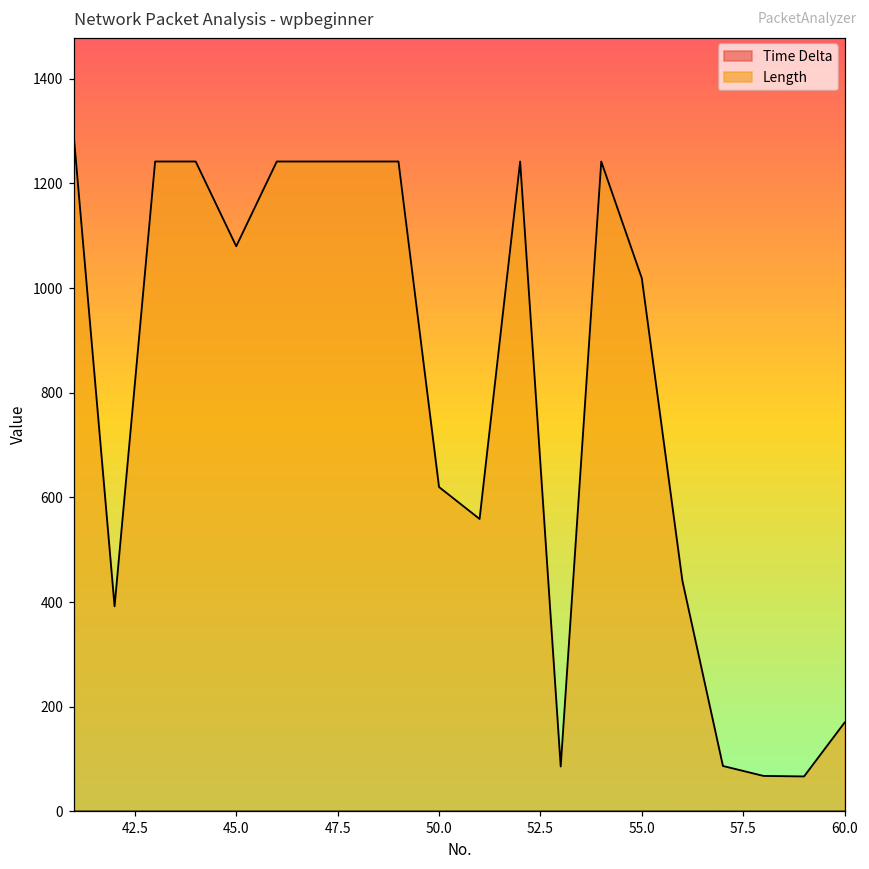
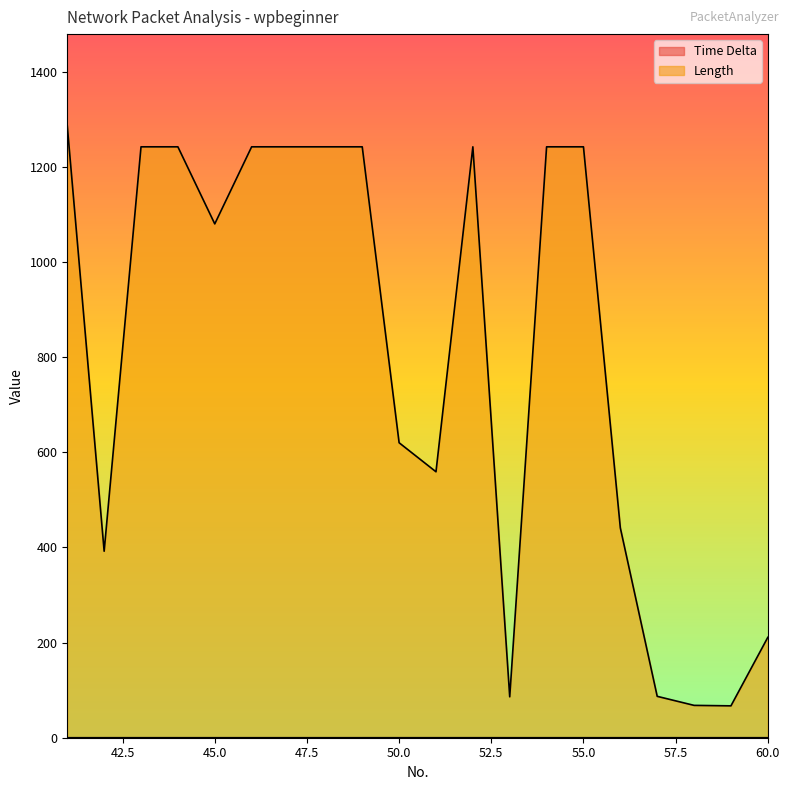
  {
    "Time Delta": {
      "45.0": 0,
      "50.0": 0,
      "55.0": 0,
      "60.0": 0
    },
    "Length": {
      "45.0": 1080,
      "50.0": 620,
-     "55.0": 1020,
-     "60.0": 170
+     "55.0": 1240,
+     "60.0": 210
    }
  }
